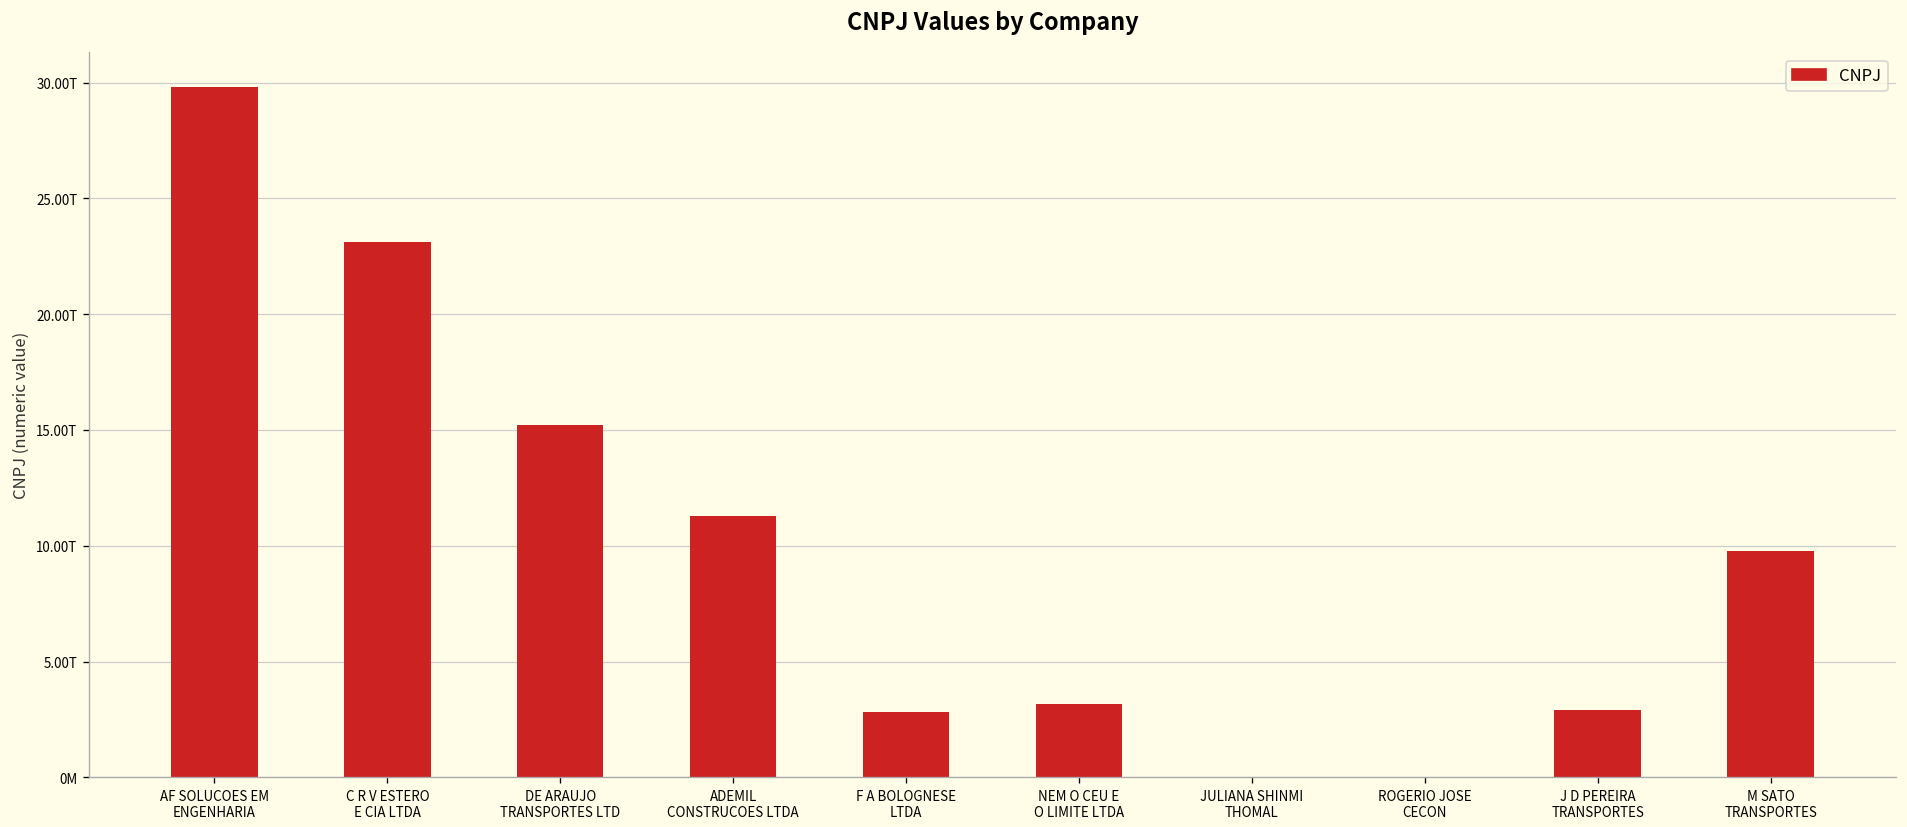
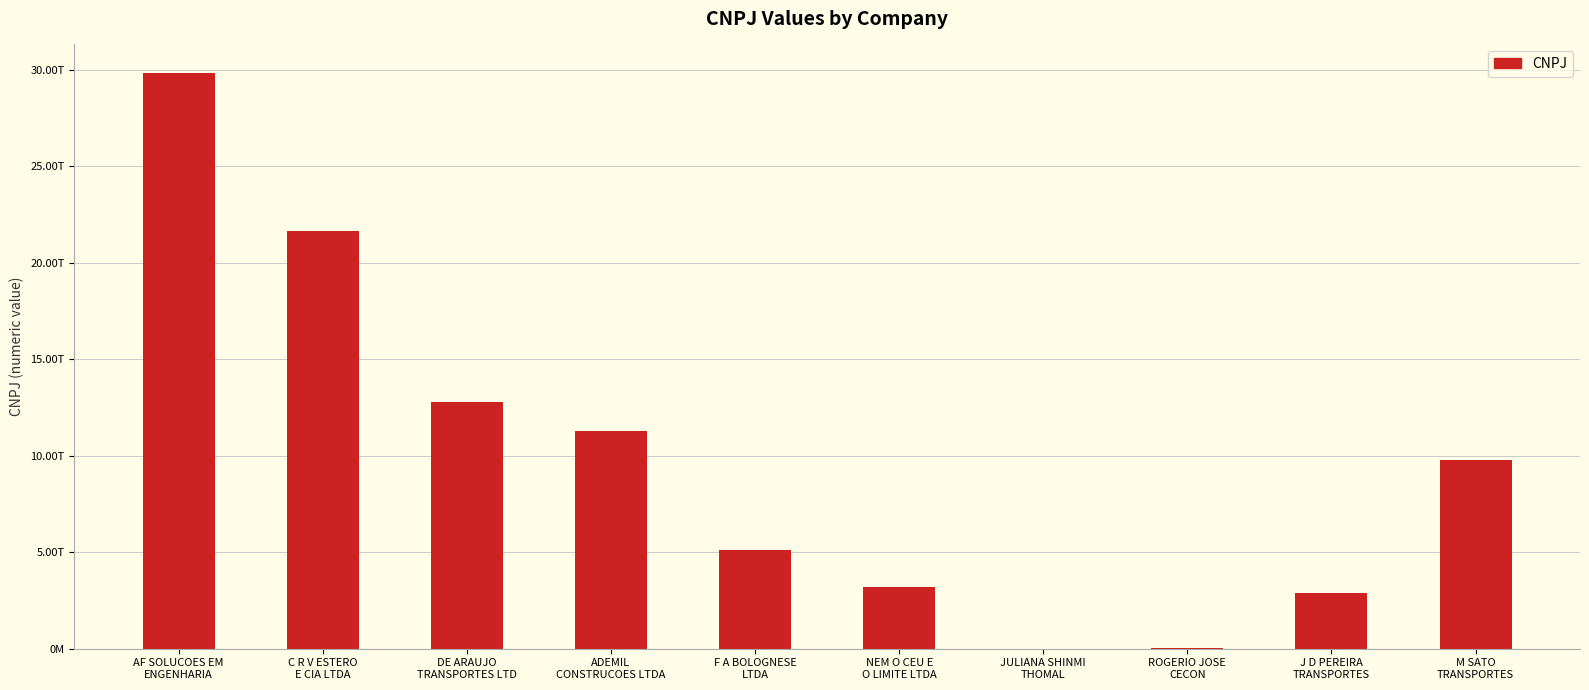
  {
    "AF SOLUCOES EM ENGENHARIA": "29.8T",
-   "C R V ESTERO E CIA LTDA": "23.1T",
-   "DE ARAUJO TRANSPORTES LTD": "15.2T",
+   "C R V ESTERO E CIA LTDA": "21.6T",
+   "DE ARAUJO TRANSPORTES LTD": "12.8T",
    "ADEMIL CONSTRUCOES LTDA": "11.3T",
-   "F A BOLOGNESE LTDA": "2.8T",
+   "F A BOLOGNESE LTDA": "5.1T",
    "NEM O CEU E O LIMITE LTDA": "3.2T",
    "J D PEREIRA TRANSPORTES": "2.9T",
    "M SATO TRANSPORTES": "9.8T"
  }
